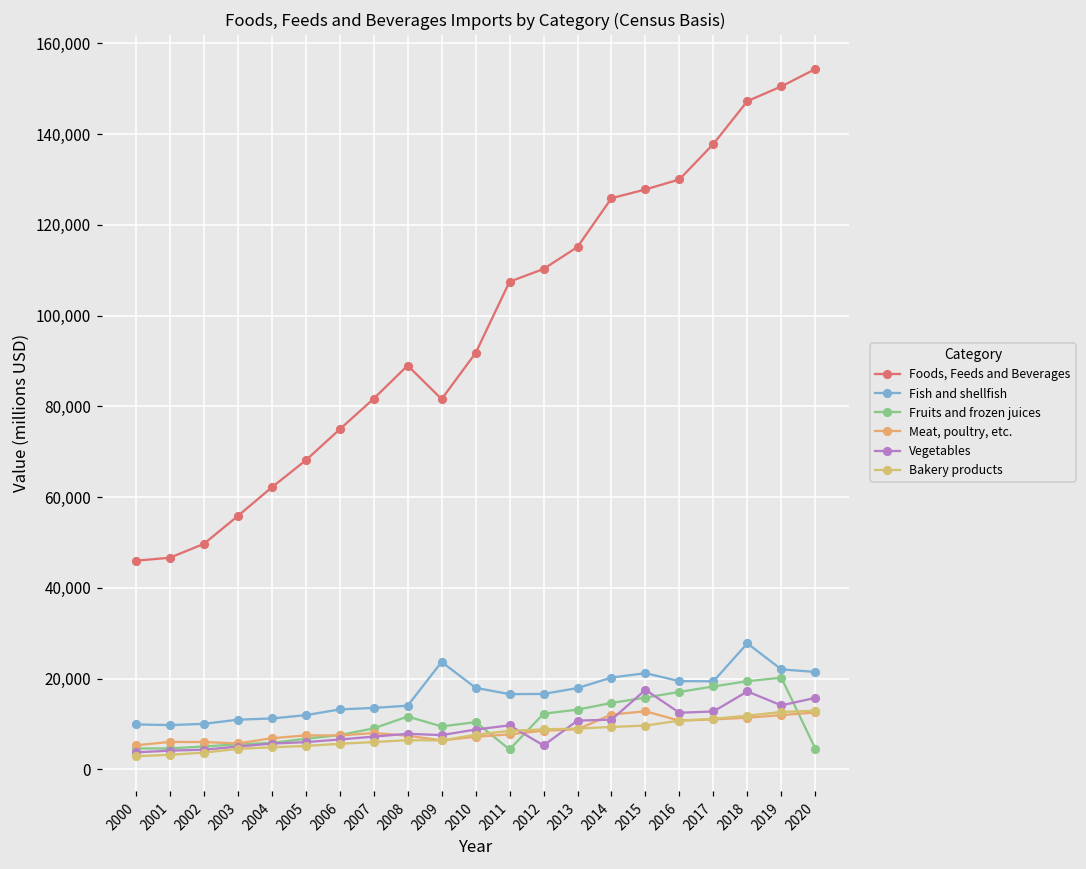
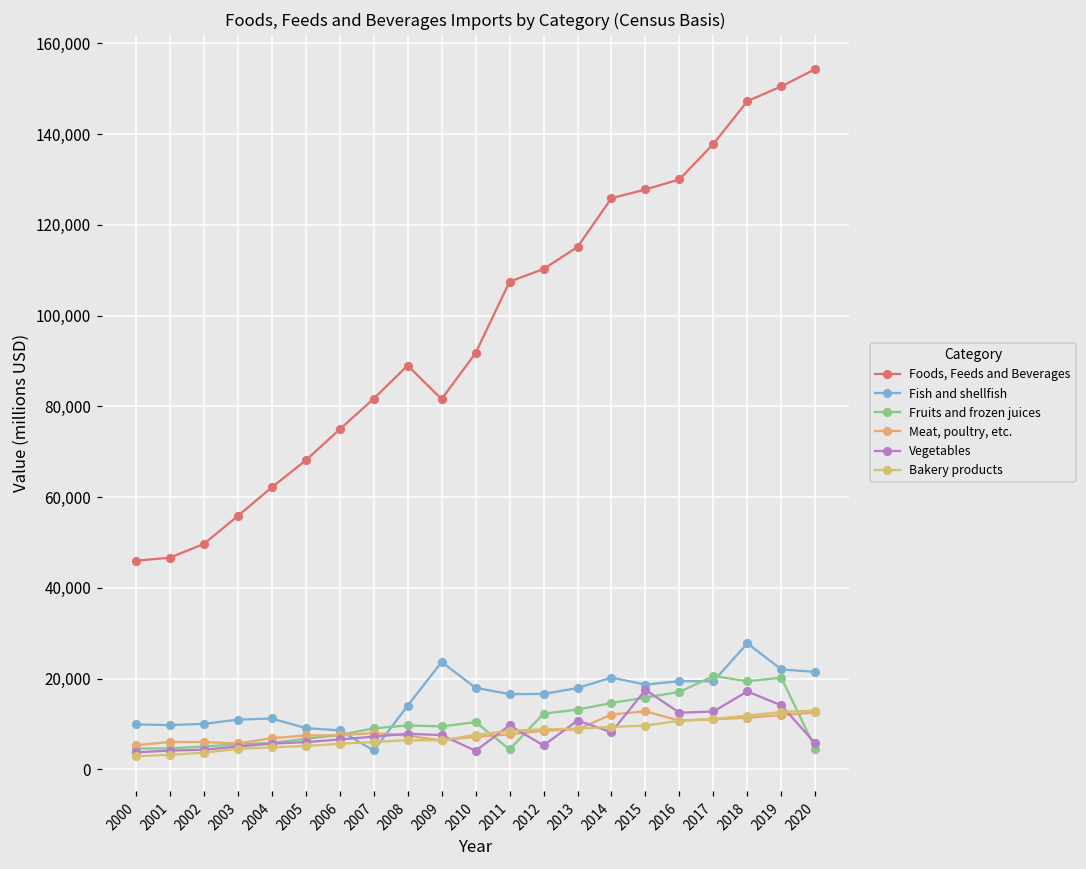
  {
    "Fish and shellfish": {
      "2000": "10,000",
      "2001": "10,000",
      "2002": "10,000",
      "2003": "11,000",
      "2004": "11,000",
-     "2005": "12,000",
-     "2006": "13,000",
-     "2007": "14,000",
+     "2005": "9,000",
+     "2006": "9,000",
+     "2007": "4,000",
      "2008": "14,000",
      "2009": "24,000",
      "2010": "18,000",
      "2011": "17,000",
      "2012": "17,000",
      "2013": "18,000",
      "2014": "20,000",
-     "2015": "21,000",
+     "2015": "19,000",
      "2016": "19,000",
      "2017": "19,000",
      "2018": "28,000",
      "2019": "22,000",
      "2020": "21,000"
    },
    "Fruits and frozen juices": {
      "2000": "5,000",
      "2002": "5,000",
      "2005": "7,000",
      "2007": "9,000",
-     "2008": "12,000",
+     "2008": "10,000",
      "2009": "9,000",
      "2010": "10,000",
      "2011": "4,000",
      "2012": "12,000",
      "2013": "13,000",
      "2014": "15,000",
      "2015": "16,000",
      "2016": "17,000",
-     "2017": "18,000",
+     "2017": "21,000",
      "2018": "19,000",
      "2019": "20,000",
      "2020": "5,000"
    },
    "Vegetables": {
      "2000": "4,000",
      "2002": "4,000",
      "2005": "6,000",
      "2006": "7,000",
      "2007": "7,000",
      "2009": "8,000",
-     "2010": "9,000",
+     "2010": "4,000",
      "2011": "10,000",
      "2012": "5,000",
      "2013": "11,000",
-     "2014": "11,000",
+     "2014": "8,000",
      "2015": "18,000",
      "2016": "12,000",
      "2017": "13,000",
      "2018": "17,000",
      "2019": "14,000",
-     "2020": "16,000"
+     "2020": "6,000"
    }
  }
